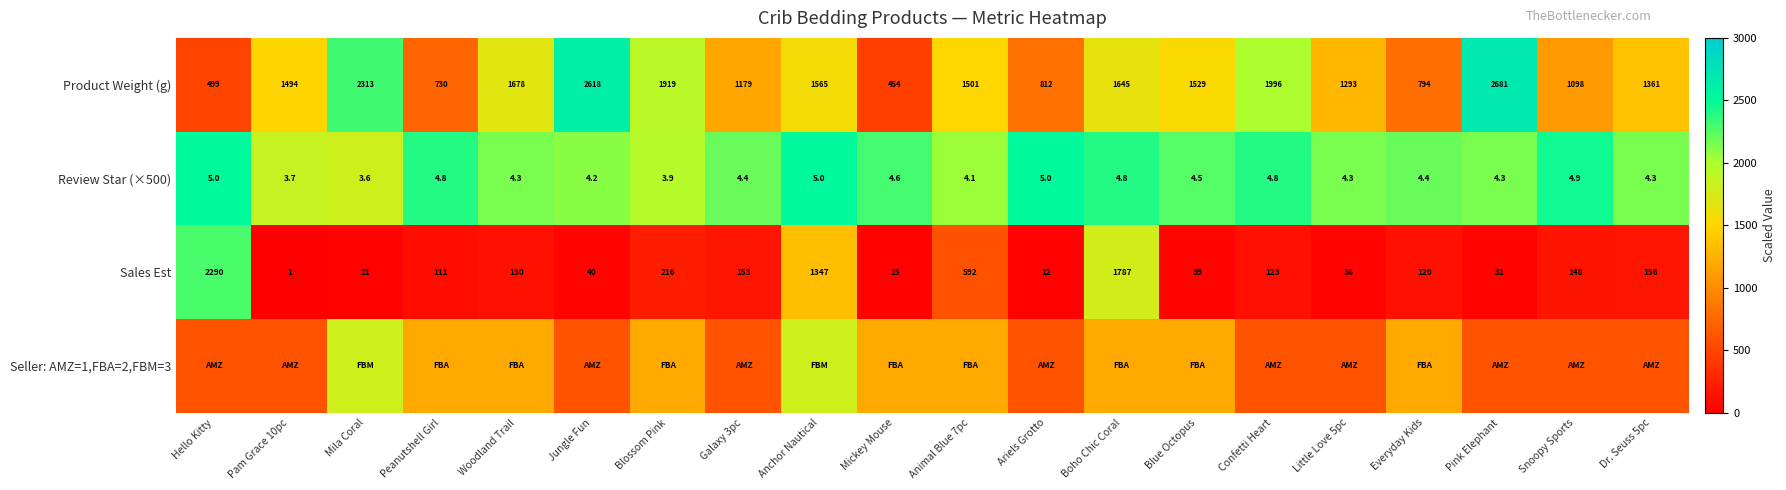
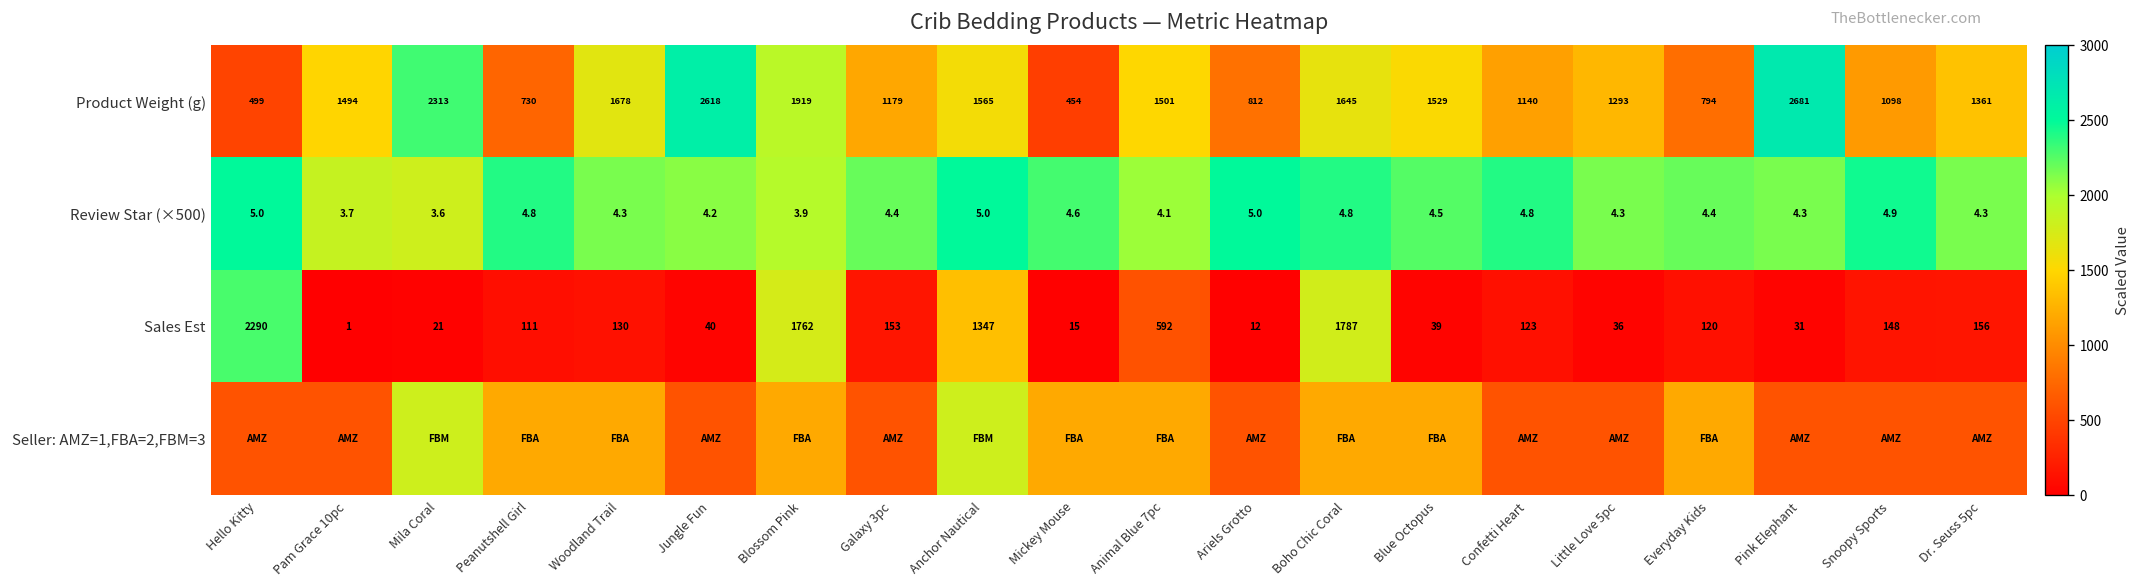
  {
    "Product Weight (g)": {
      "Hello Kitty": 499,
      "Pam Grace 10pc": 1494,
      "Mila Coral": 2313,
      "Peanutshell Girl": 730,
      "Woodland Trail": 1678,
      "Jungle Fun": 2618,
      "Blossom Pink": 1919,
      "Galaxy 3pc": 1179,
      "Anchor Nautical": 1565,
      "Mickey Mouse": 454,
      "Animal Blue 7pc": 1501,
      "Ariels Grotto": 812,
      "Boho Chic Coral": 1645,
      "Blue Octopus": 1529,
-     "Confetti Heart": 1996,
+     "Confetti Heart": 1140,
      "Little Love 5pc": 1293,
      "Everyday Kids": 794,
      "Pink Elephant": 2681,
      "Snoopy Sports": 1098,
      "Dr. Seuss 5pc": 1361
    },
    "Review Star (×500)": {
      "Hello Kitty": 5.0,
      "Pam Grace 10pc": 3.7,
      "Mila Coral": 3.6,
      "Peanutshell Girl": 4.8,
      "Woodland Trail": 4.3,
      "Jungle Fun": 4.2,
      "Blossom Pink": 3.9,
      "Galaxy 3pc": 4.4,
      "Anchor Nautical": 5.0,
      "Mickey Mouse": 4.6,
      "Animal Blue 7pc": 4.1,
      "Ariels Grotto": 5.0,
      "Boho Chic Coral": 4.8,
      "Blue Octopus": 4.5,
      "Confetti Heart": 4.8,
      "Little Love 5pc": 4.3,
      "Everyday Kids": 4.4,
      "Pink Elephant": 4.3,
      "Snoopy Sports": 4.9,
      "Dr. Seuss 5pc": 4.3
    },
    "Sales Est": {
      "Hello Kitty": 2290,
      "Pam Grace 10pc": 1,
      "Mila Coral": 21,
      "Peanutshell Girl": 111,
      "Woodland Trail": 130,
      "Jungle Fun": 40,
-     "Blossom Pink": 216,
+     "Blossom Pink": 1762,
      "Galaxy 3pc": 153,
      "Anchor Nautical": 1347,
      "Mickey Mouse": 15,
      "Animal Blue 7pc": 592,
      "Ariels Grotto": 12,
      "Boho Chic Coral": 1787,
      "Blue Octopus": 39,
      "Confetti Heart": 123,
      "Little Love 5pc": 36,
      "Everyday Kids": 120,
      "Pink Elephant": 31,
      "Snoopy Sports": 148,
      "Dr. Seuss 5pc": 156
    }
  }
